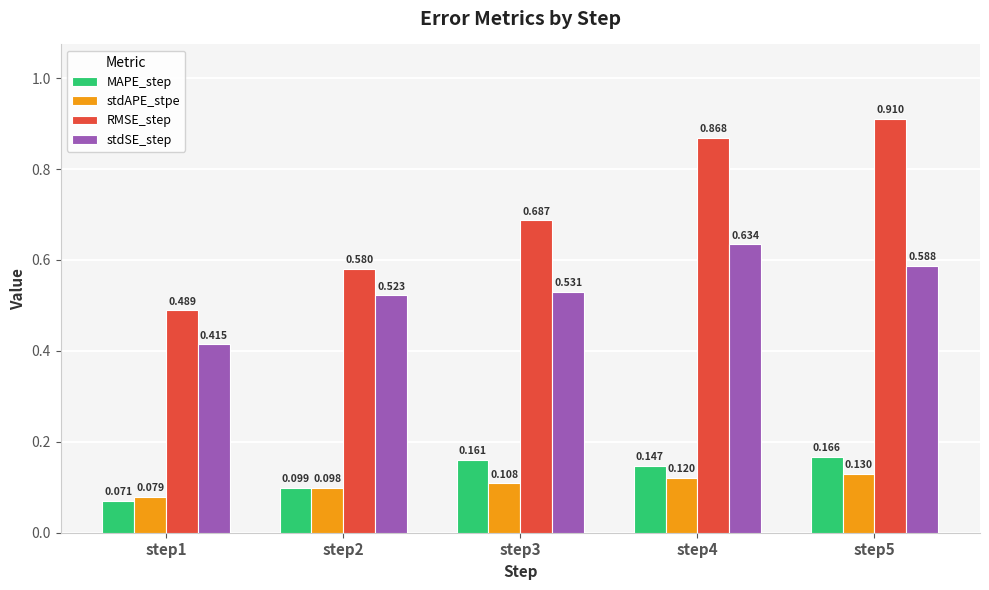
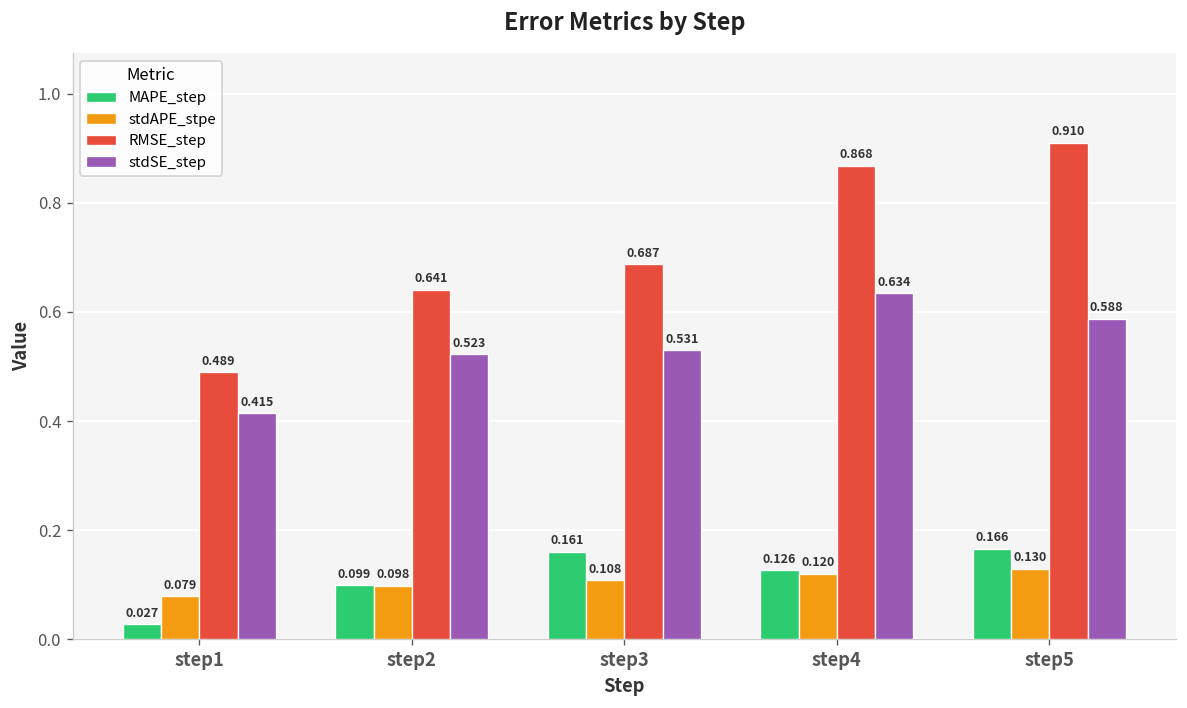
  {
    "MAPE_step": {
-     "step1": 0.071,
+     "step1": 0.027,
      "step2": 0.099,
      "step3": 0.161,
-     "step4": 0.147,
+     "step4": 0.126,
      "step5": 0.166
    },
    "stdAPE_stpe": {
      "step1": 0.079,
      "step2": 0.098,
      "step3": 0.108,
      "step4": 0.120,
      "step5": 0.130
    },
    "RMSE_step": {
      "step1": 0.489,
-     "step2": 0.580,
+     "step2": 0.641,
      "step3": 0.687,
      "step4": 0.868,
      "step5": 0.910
    },
    "stdSE_step": {
      "step1": 0.415,
      "step2": 0.523,
      "step3": 0.531,
      "step4": 0.634,
      "step5": 0.588
    }
  }
